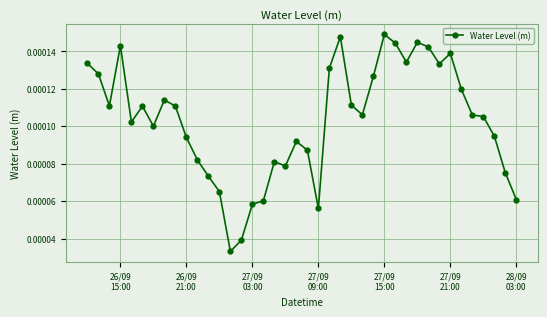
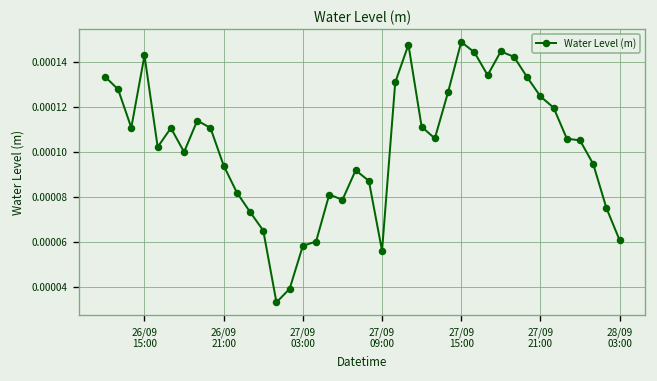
  {
    "26/09 15:00": 0.000143,
    "26/09 21:00": 0.000094,
    "27/09 03:00": 0.000058,
    "27/09 09:00": 0.000056,
    "27/09 15:00": 0.000149,
-   "27/09 21:00": 0.000139,
+   "27/09 21:00": 0.000125,
    "28/09 03:00": 0.000061
  }
